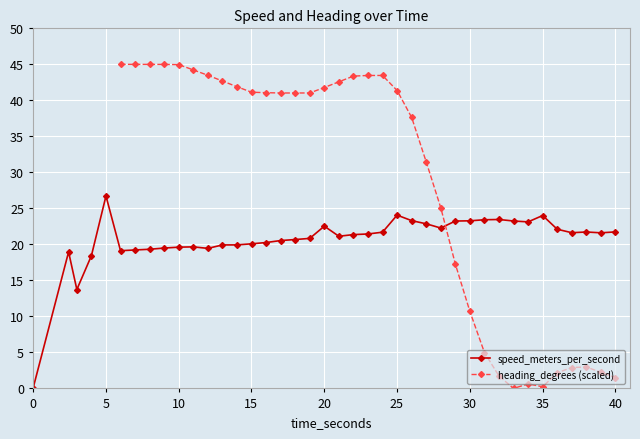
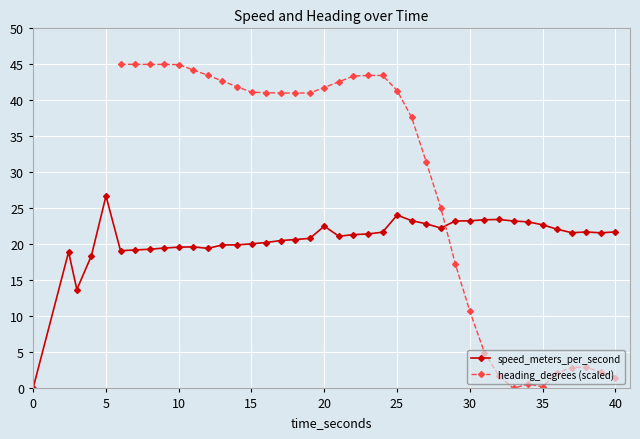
  {
    "speed_meters_per_second": {
      "0": 0,
      "5": 27,
      "10": 20,
      "15": 20,
      "20": 23,
      "25": 24,
      "30": 23,
-     "35": 24,
+     "35": 23,
      "40": 22
    },
    "heading_degrees (scaled)": {
      "10": 45,
      "15": 41,
      "20": 42,
      "25": 41,
      "30": 11,
      "35": 0
    }
  }
